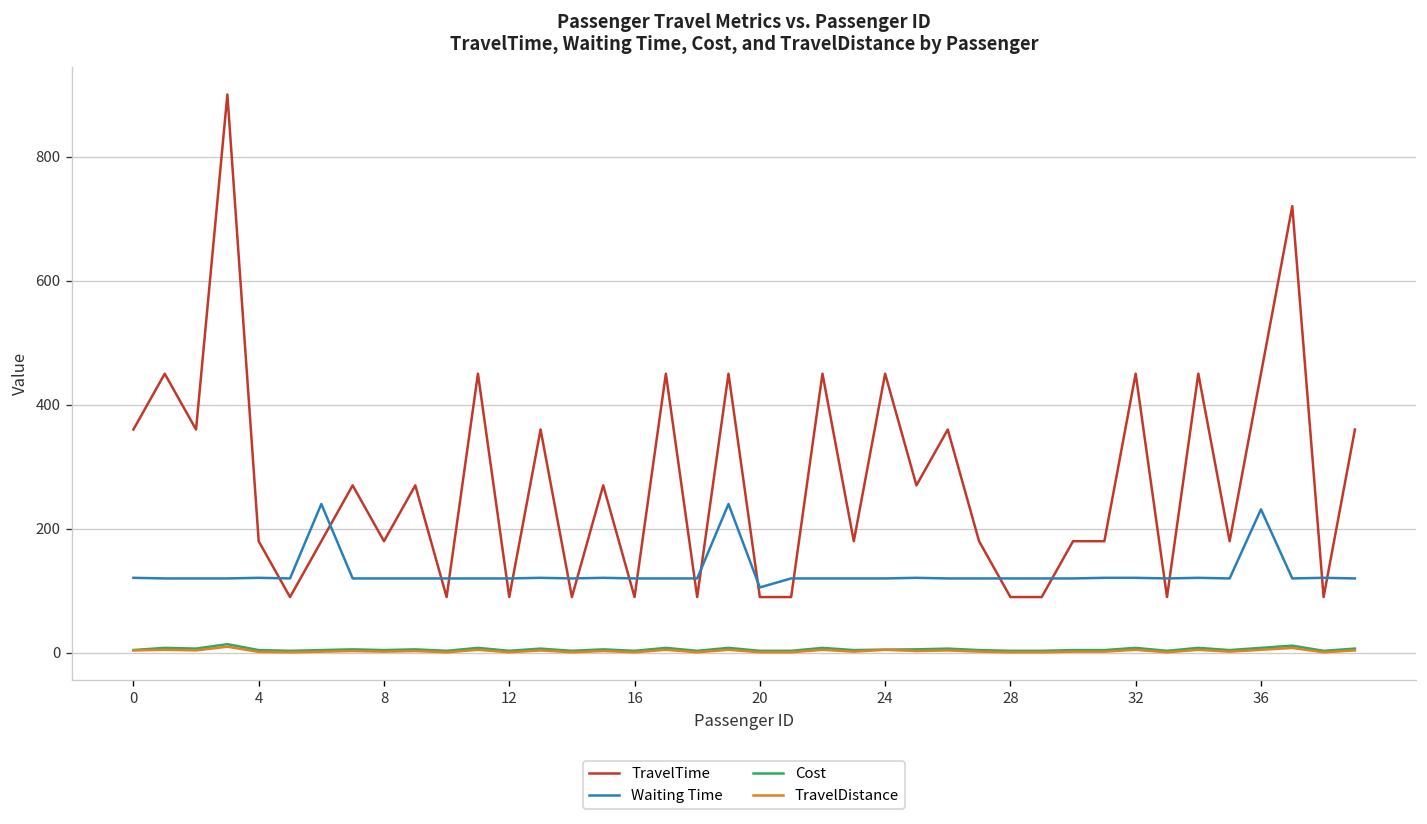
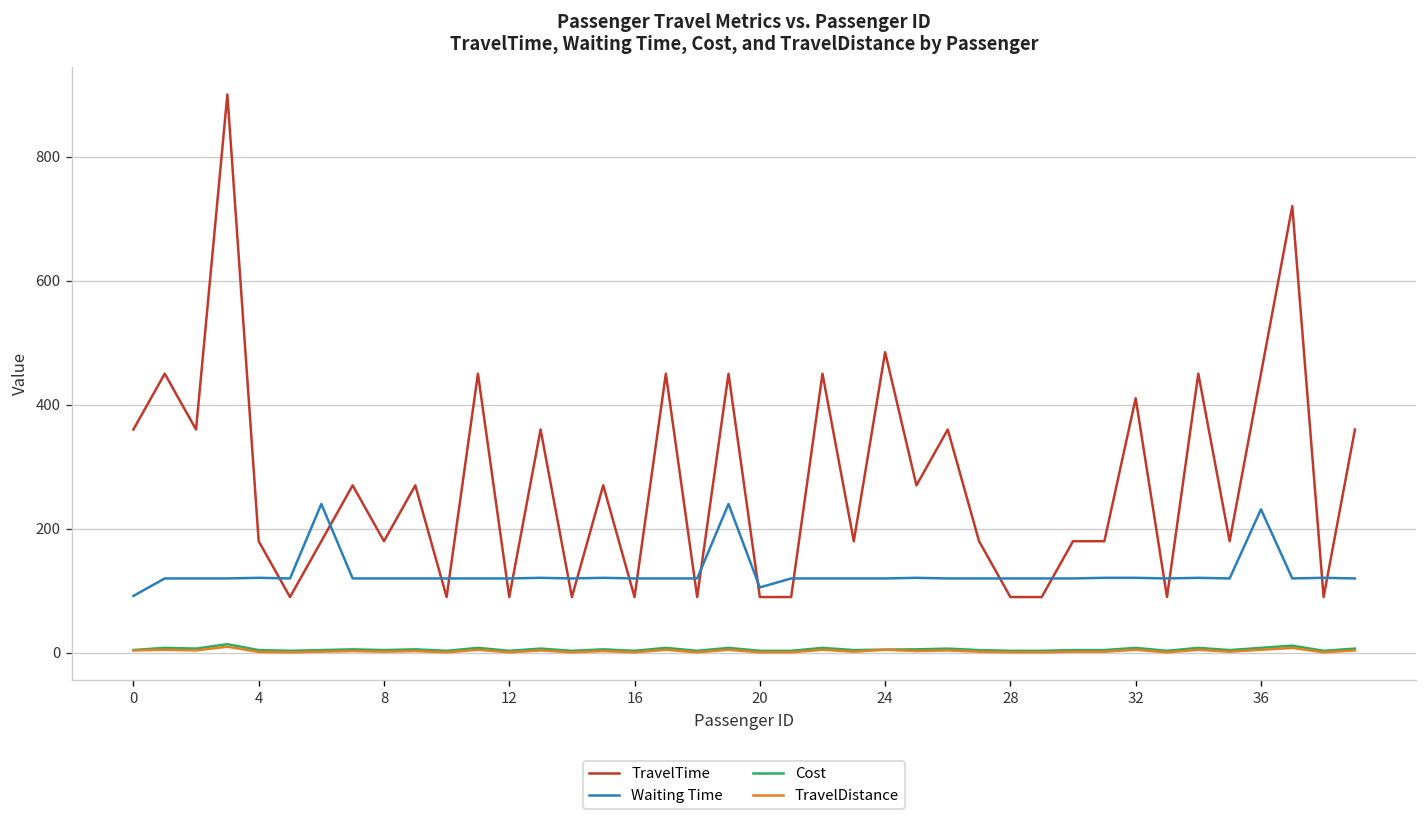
  {
    "TravelTime": {
      "0": 360,
      "4": 180,
      "8": 180,
      "12": 90,
      "16": 90,
      "20": 90,
-     "24": 450,
+     "24": 480,
      "28": 90,
-     "32": 450,
+     "32": 410,
      "36": 450
    },
    "Waiting Time": {
-     "0": 120,
+     "0": 90,
      "4": 120,
      "8": 120,
      "12": 120,
      "16": 120,
      "20": 110,
      "24": 120,
      "28": 120,
      "32": 120,
      "36": 230
    }
  }
